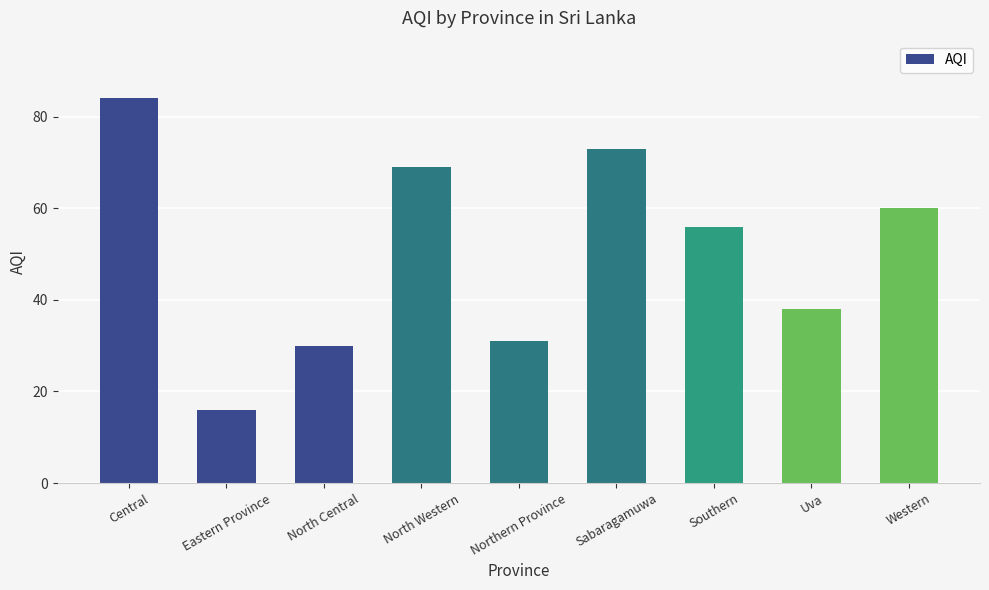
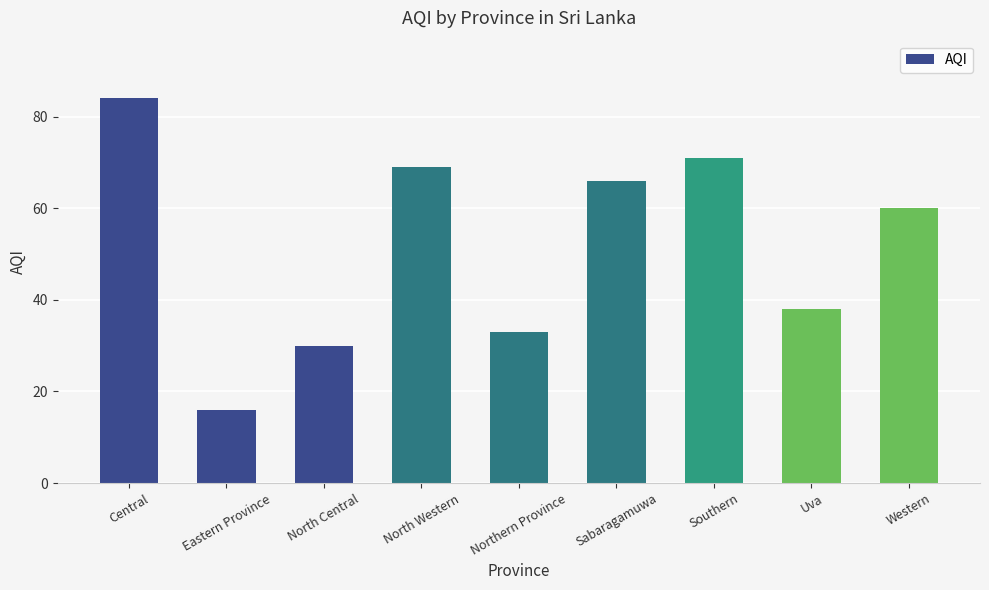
  {
    "Central": 84,
    "Eastern Province": 16,
    "North Central": 30,
    "North Western": 69,
-   "Northern Province": 31,
-   "Sabaragamuwa": 73,
-   "Southern": 56,
+   "Northern Province": 33,
+   "Sabaragamuwa": 66,
+   "Southern": 71,
    "Uva": 38,
    "Western": 60
  }
